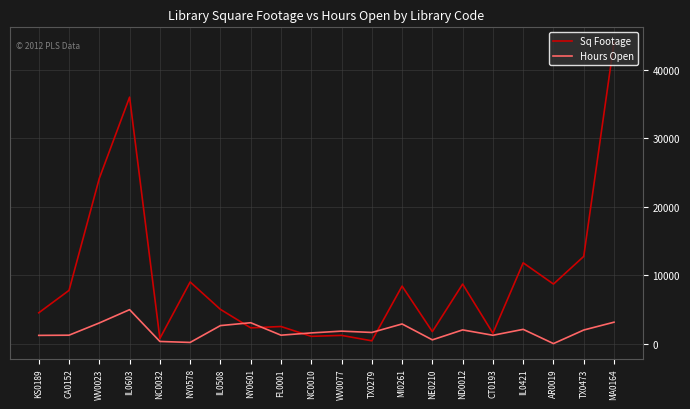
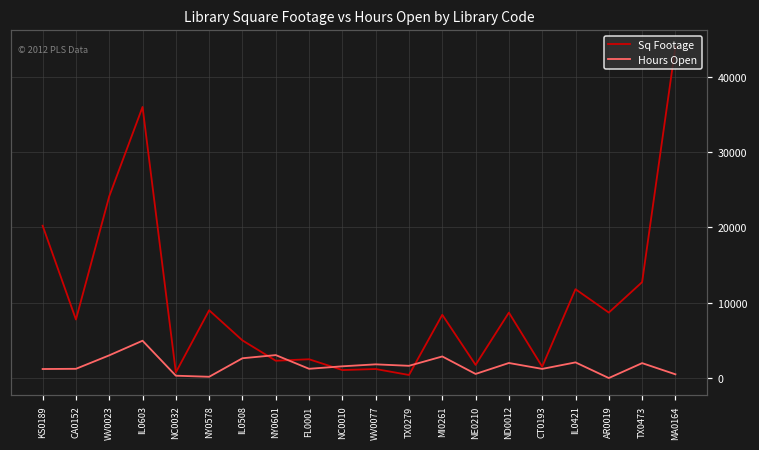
  {
    "Sq Footage": {
-     "KS0189": 5000,
+     "KS0189": 20000,
      "CA0152": 8000,
      "WV0023": 24000,
      "IL0603": 36000,
      "NC0032": 1000,
      "NY0578": 9000,
      "IL0508": 5000,
      "NY0601": 2000,
      "FL0001": 2000,
      "NC0010": 1000,
      "WV0077": 1000,
      "TX0279": 0,
      "MI0261": 8000,
      "NE0210": 2000,
      "ND0012": 9000,
      "IL0421": 12000,
      "AR0019": 9000,
      "TX0473": 13000
    },
    "Hours Open": {
      "KS0189": 1000,
      "CA0152": 1000,
      "WV0023": 3000,
      "IL0603": 5000,
      "NC0032": 0,
      "NY0578": 0,
      "IL0508": 3000,
      "NY0601": 3000,
      "FL0001": 1000,
      "NC0010": 2000,
      "WV0077": 2000,
      "TX0279": 2000,
      "MI0261": 3000,
      "NE0210": 1000,
      "ND0012": 2000,
      "IL0421": 2000,
      "AR0019": 0,
      "TX0473": 2000,
-     "MA0164": 3000
+     "MA0164": 0
    }
  }
